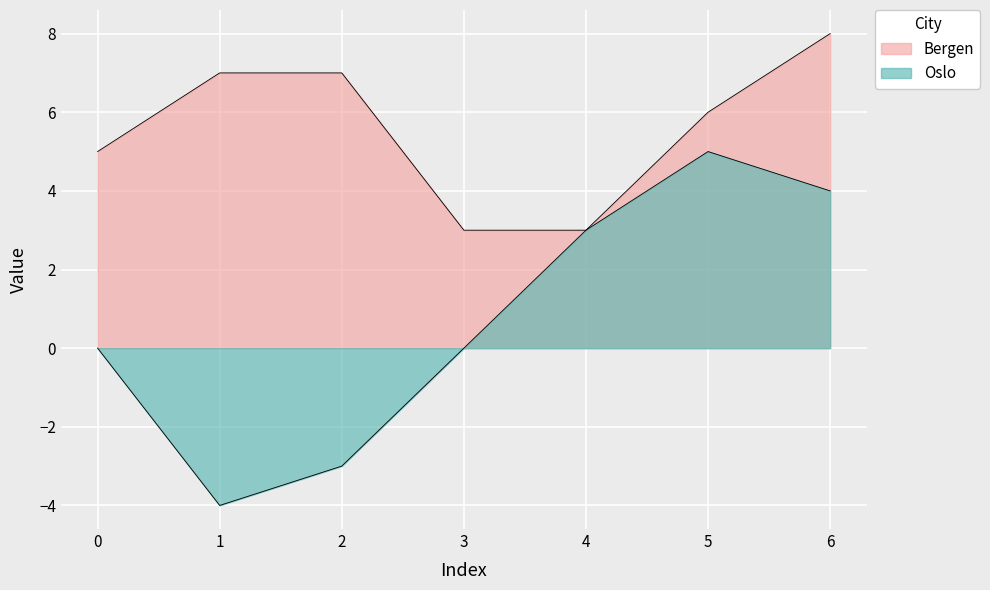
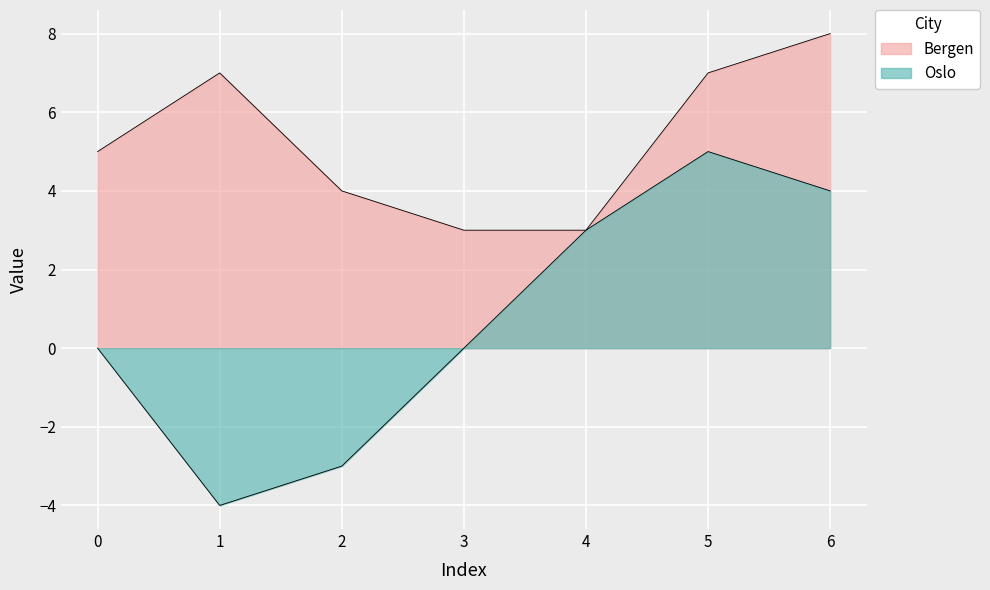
  {
    "Bergen": {
      "0": 5,
      "1": 7,
-     "2": 7,
+     "2": 4,
      "3": 3,
-     "5": 6,
+     "5": 7,
      "6": 8
    }
  }
